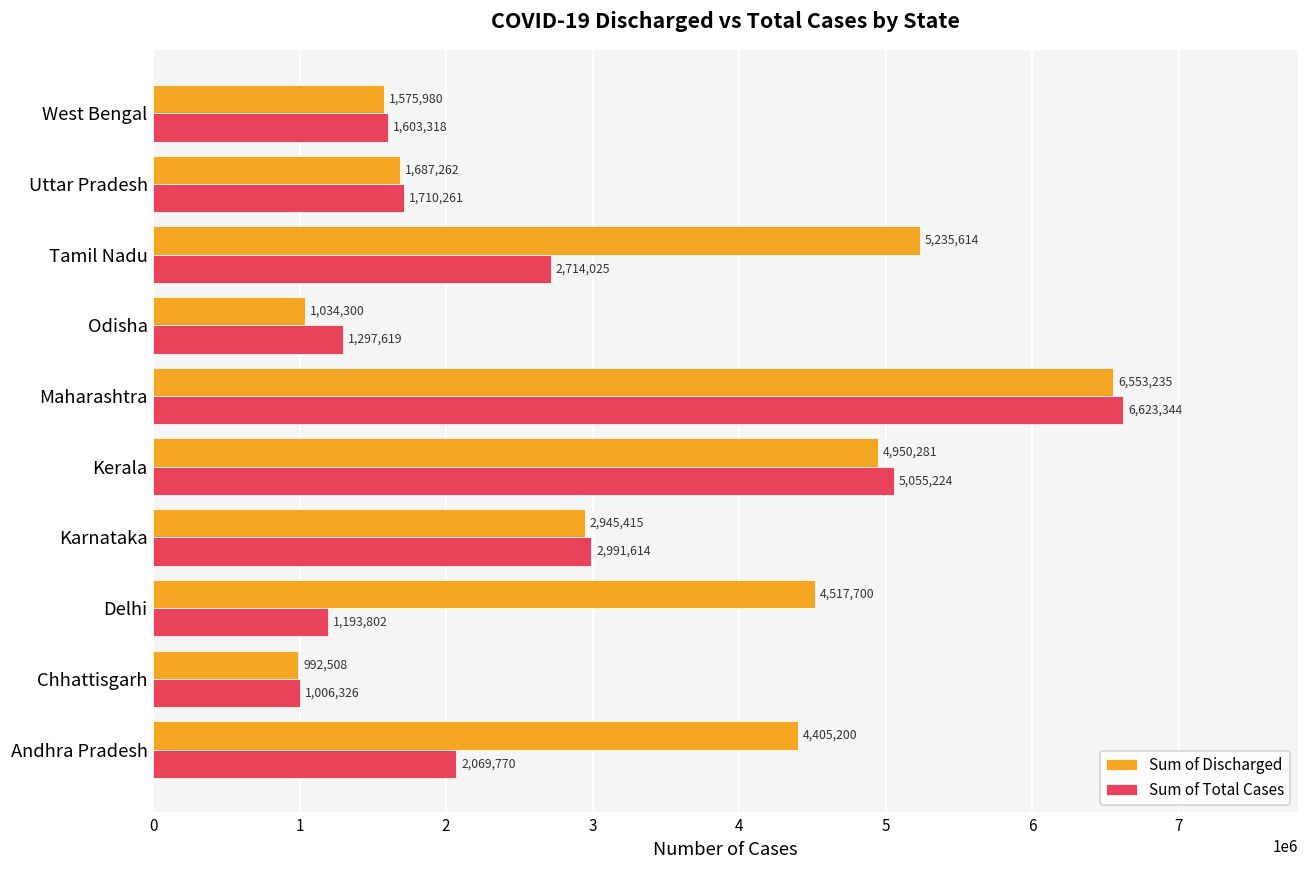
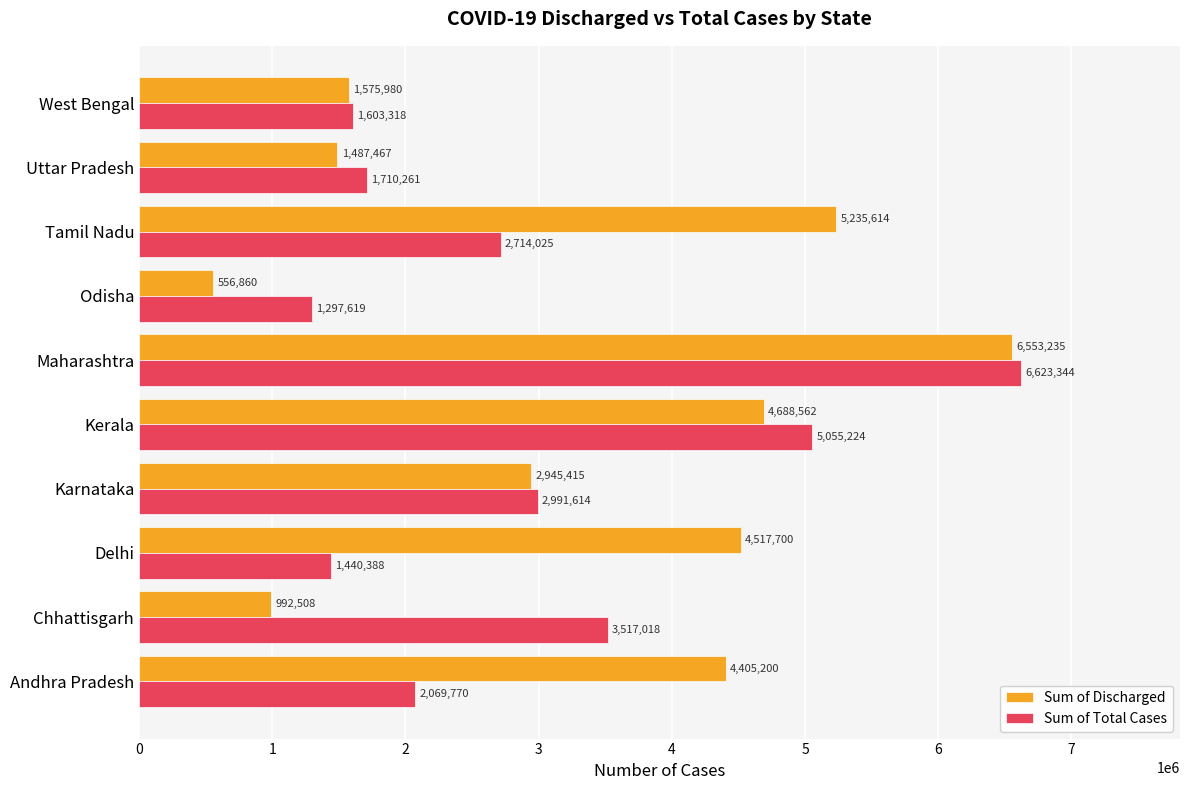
  {
    "Sum of Discharged": {
      "West Bengal": "1,575,980",
-     "Uttar Pradesh": "1,687,262",
+     "Uttar Pradesh": "1,487,467",
      "Tamil Nadu": "5,235,614",
-     "Odisha": "1,034,300",
+     "Odisha": "556,860",
      "Maharashtra": "6,553,235",
-     "Kerala": "4,950,281",
+     "Kerala": "4,688,562",
      "Karnataka": "2,945,415",
      "Delhi": "4,517,700",
      "Chhattisgarh": "992,508",
      "Andhra Pradesh": "4,405,200"
    },
    "Sum of Total Cases": {
      "West Bengal": "1,603,318",
      "Uttar Pradesh": "1,710,261",
      "Tamil Nadu": "2,714,025",
      "Odisha": "1,297,619",
      "Maharashtra": "6,623,344",
      "Kerala": "5,055,224",
      "Karnataka": "2,991,614",
-     "Delhi": "1,193,802",
-     "Chhattisgarh": "1,006,326",
+     "Delhi": "1,440,388",
+     "Chhattisgarh": "3,517,018",
      "Andhra Pradesh": "2,069,770"
    }
  }
